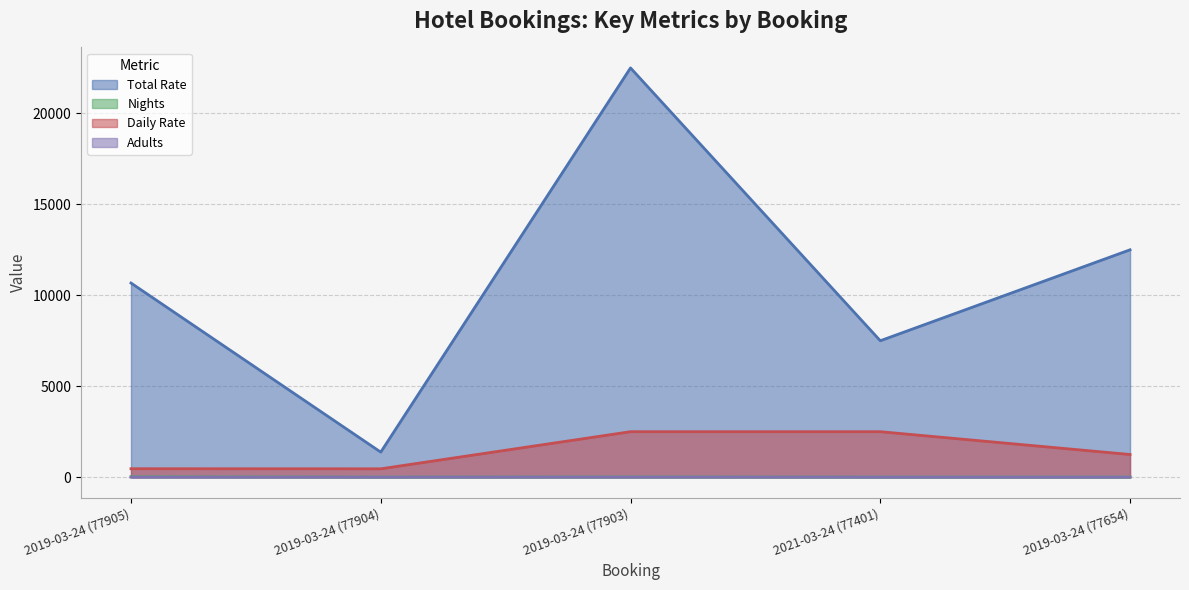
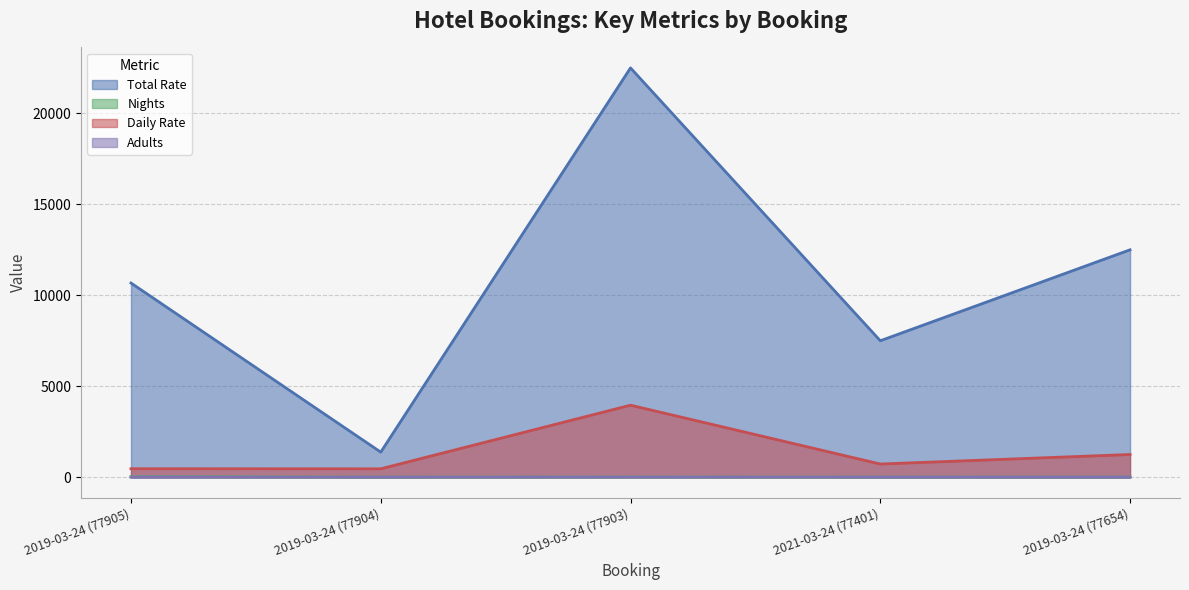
  {
    "Daily Rate": {
      "2019-03-24 (77905)": 500,
      "2019-03-24 (77904)": 500,
-     "2019-03-24 (77903)": 2500,
-     "2021-03-24 (77401)": 2500,
+     "2019-03-24 (77903)": 4000,
+     "2021-03-24 (77401)": 700,
      "2019-03-24 (77654)": 1200
    }
  }
